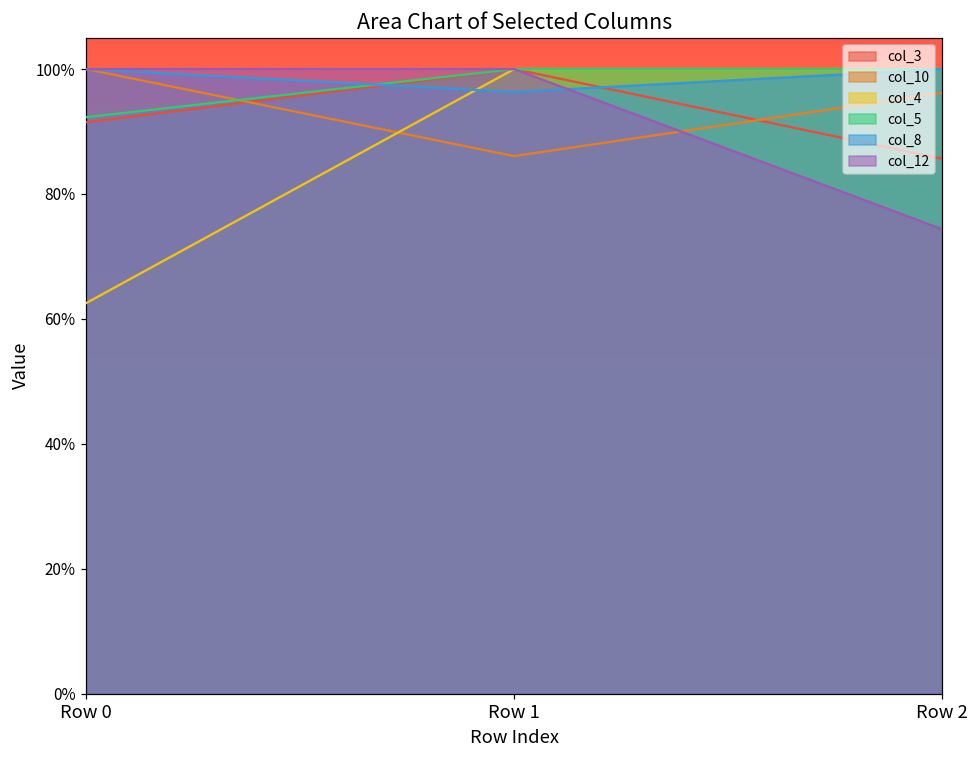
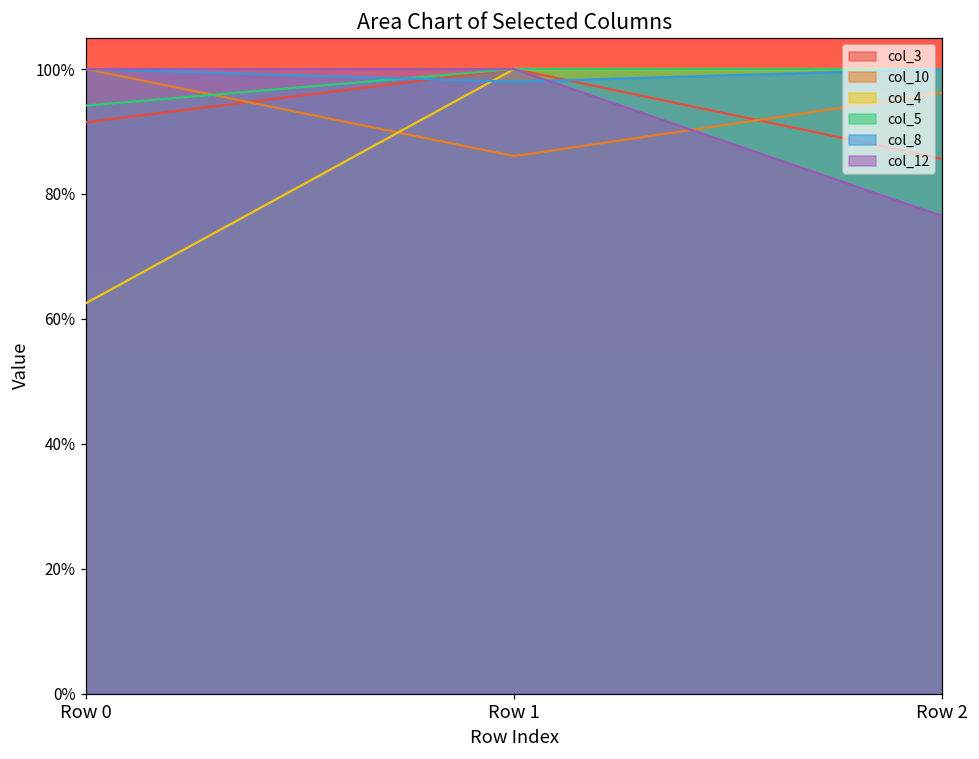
  {
    "col_4": {
      "Row 0": "63%"
    },
    "col_5": {
-     "Row 0": "92%"
+     "Row 0": "94%"
    },
    "col_8": {
-     "Row 1": "96%"
+     "Row 1": "98%"
    },
    "col_12": {
-     "Row 2": "74%"
+     "Row 2": "76%"
    }
  }
